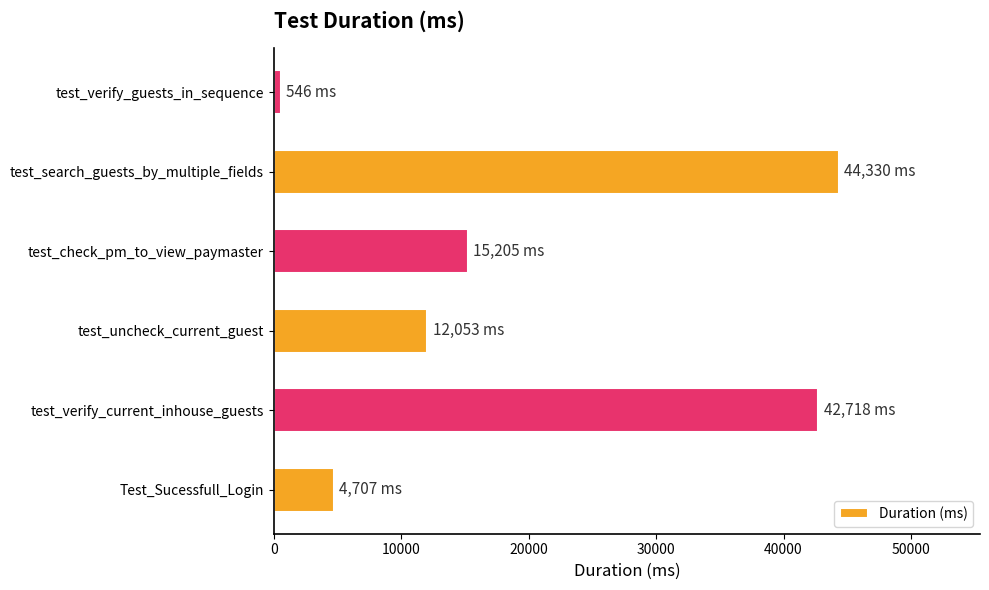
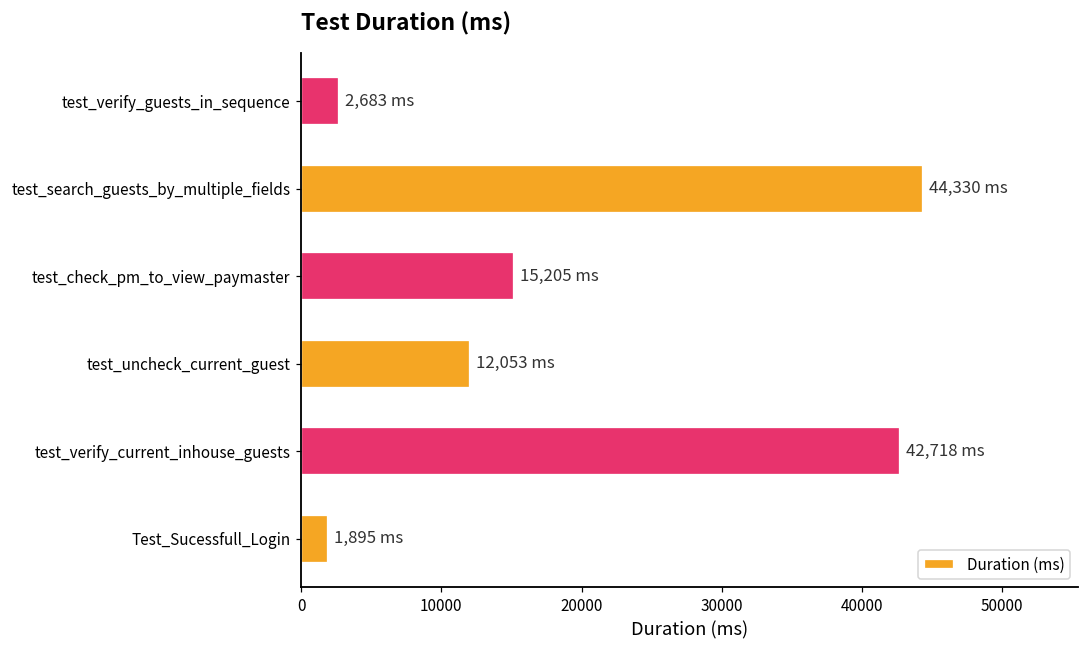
  {
-   "test_verify_guests_in_sequence": "546",
+   "test_verify_guests_in_sequence": "2,683",
    "test_search_guests_by_multiple_fields": "44,330",
    "test_check_pm_to_view_paymaster": "15,205",
    "test_uncheck_current_guest": "12,053",
    "test_verify_current_inhouse_guests": "42,718",
-   "Test_Sucessfull_Login": "4,707"
+   "Test_Sucessfull_Login": "1,895"
  }
